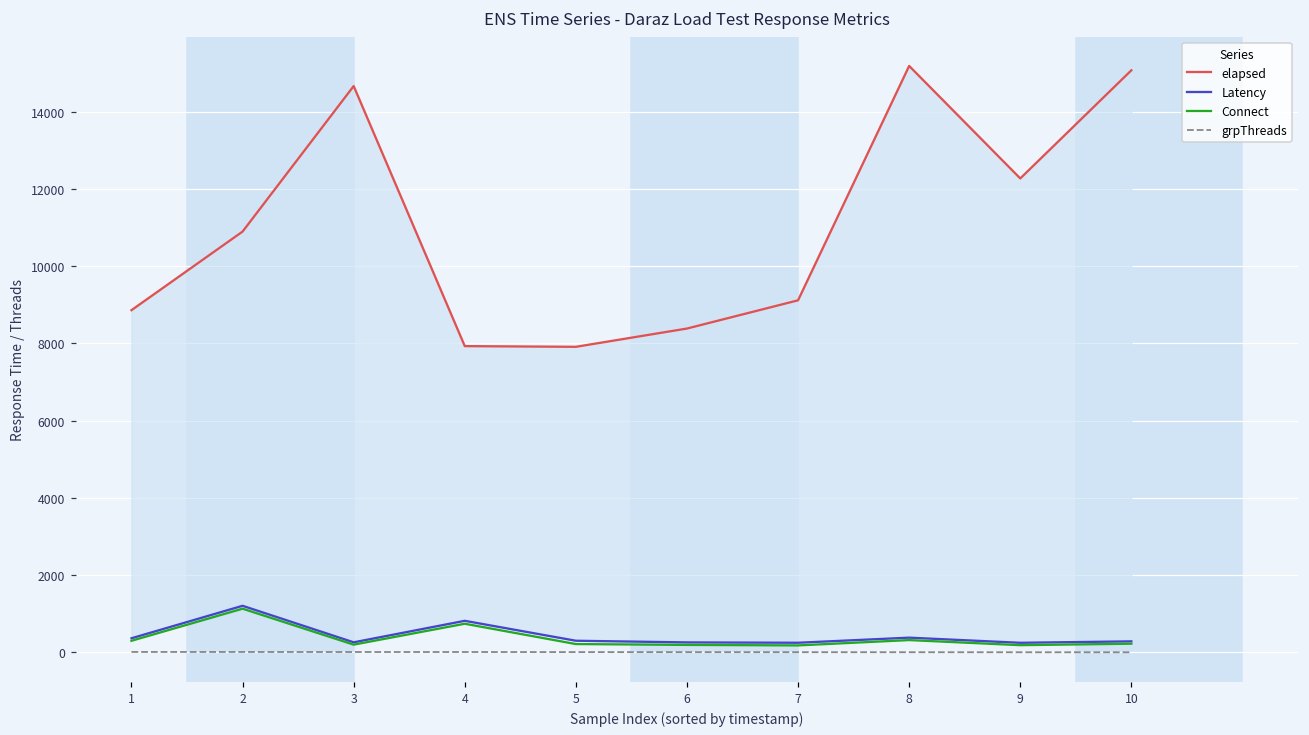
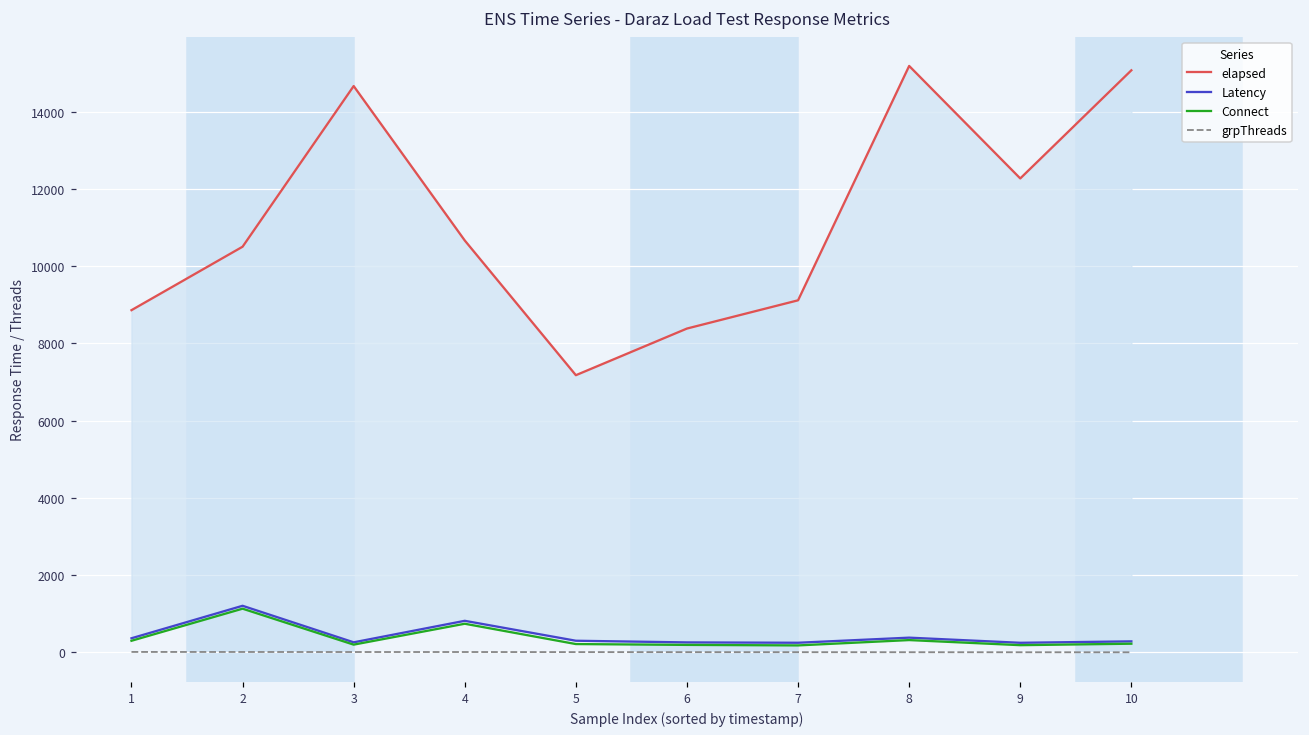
  {
    "elapsed": {
      "1": 8900,
-     "2": 10900,
+     "2": 10500,
      "3": 14700,
-     "4": 7900,
-     "5": 7900,
+     "4": 10700,
+     "5": 7200,
      "6": 8400,
      "7": 9100,
      "8": 15200,
      "9": 12300,
      "10": 15100
    },
    "Latency": {
      "2": 1200,
      "4": 800,
      "5": 300
    },
    "Connect": {
      "2": 1100,
      "4": 700,
      "5": 200
    },
    "grpThreads": {
      "1": 0,
      "2": 0,
      "3": 0,
      "4": 0,
      "5": 0,
      "6": 0,
      "7": 0,
      "8": 0,
      "9": 0,
      "10": 0
    }
  }
